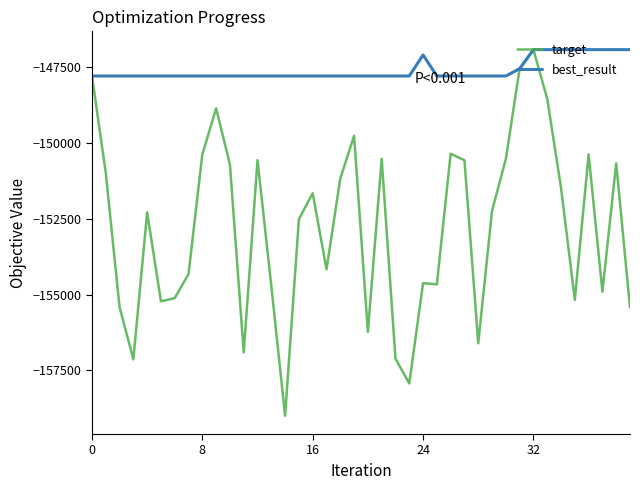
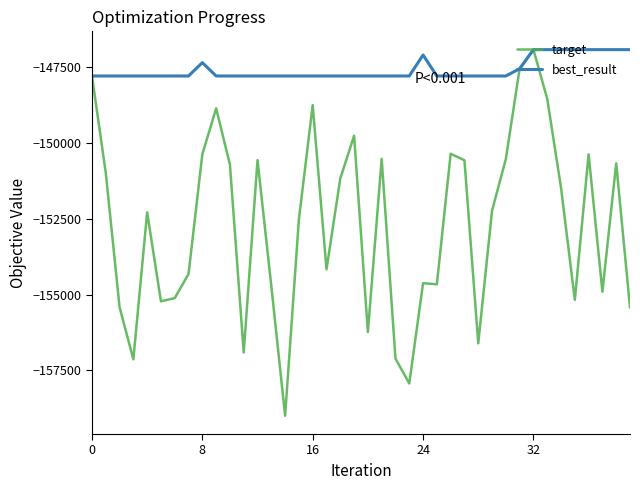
  {
    "target": {
      "8": -150400,
-     "16": -151700,
+     "16": -148700,
      "24": -154600
    },
    "best_result": {
-     "8": -147800,
+     "8": -147300,
      "16": -147800,
      "24": -147100
    }
  }
